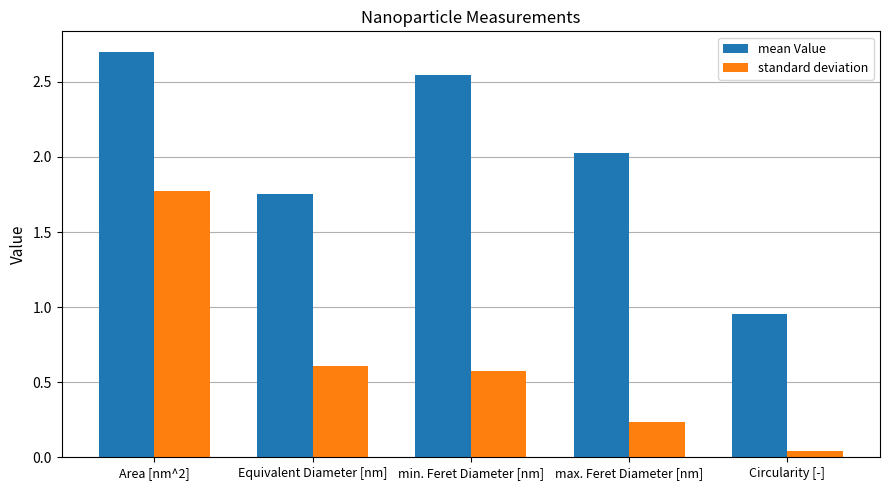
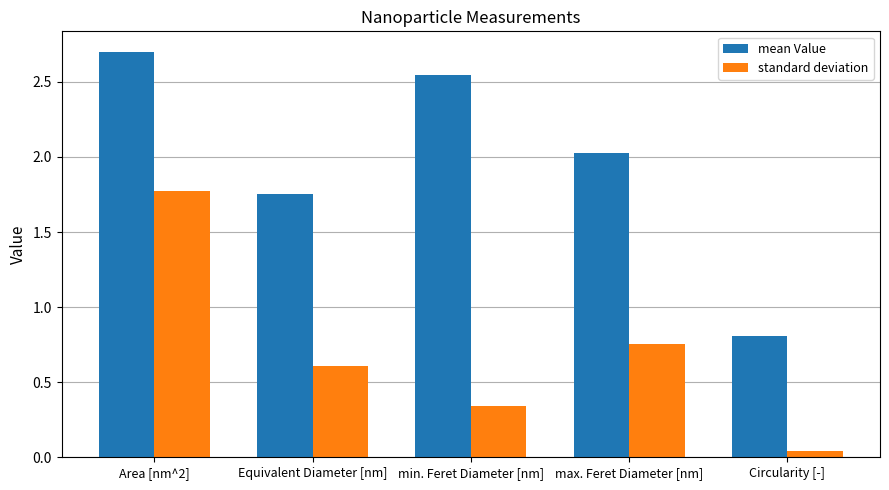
  {
    "mean Value": {
      "Area [nm^2]": 2.70,
      "Equivalent Diameter [nm]": 1.75,
      "min. Feret Diameter [nm]": 2.54,
      "max. Feret Diameter [nm]": 2.02,
-     "Circularity [-]": 0.95
+     "Circularity [-]": 0.81
    },
    "standard deviation": {
      "Area [nm^2]": 1.77,
      "Equivalent Diameter [nm]": 0.61,
-     "min. Feret Diameter [nm]": 0.57,
-     "max. Feret Diameter [nm]": 0.23,
+     "min. Feret Diameter [nm]": 0.34,
+     "max. Feret Diameter [nm]": 0.76,
      "Circularity [-]": 0.04
    }
  }
